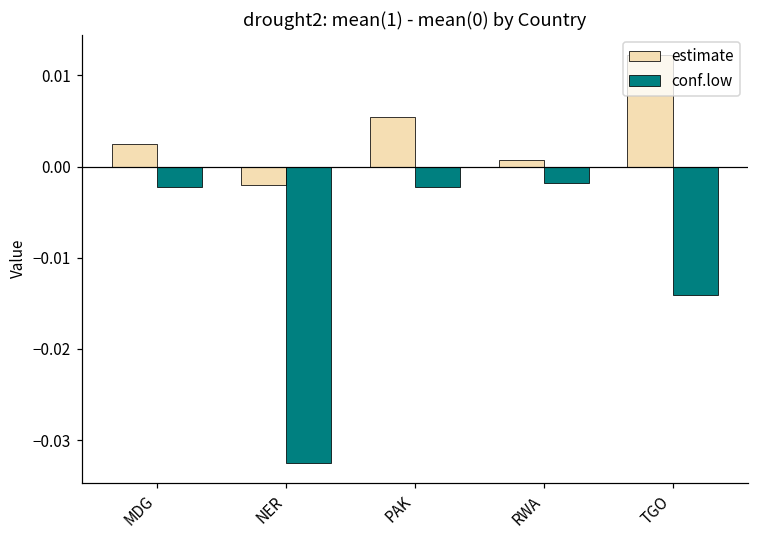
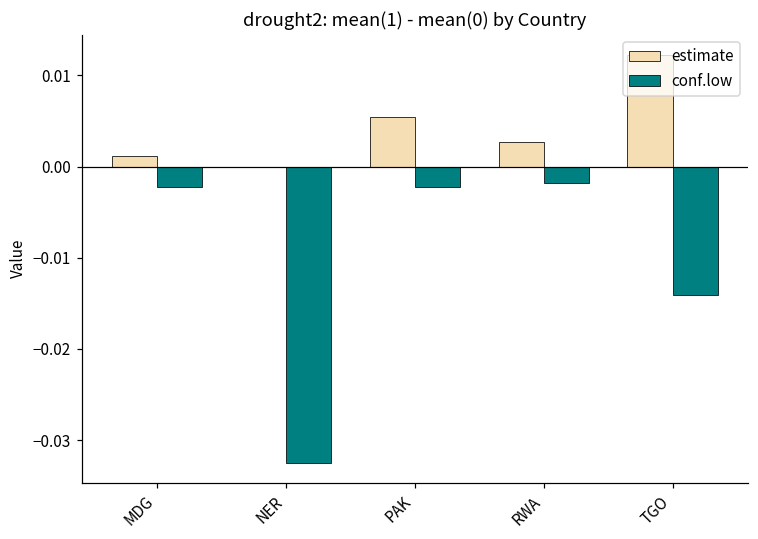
  {
    "estimate": {
-     "MDG": 0.002,
-     "NER": -0.002,
+     "MDG": 0.001,
+     "NER": 0.000,
      "PAK": 0.005,
-     "RWA": 0.001
+     "RWA": 0.003
    },
    "conf.low": {
      "MDG": -0.002,
      "NER": -0.032,
      "PAK": -0.002,
      "RWA": -0.002,
      "TGO": -0.014
    }
  }
